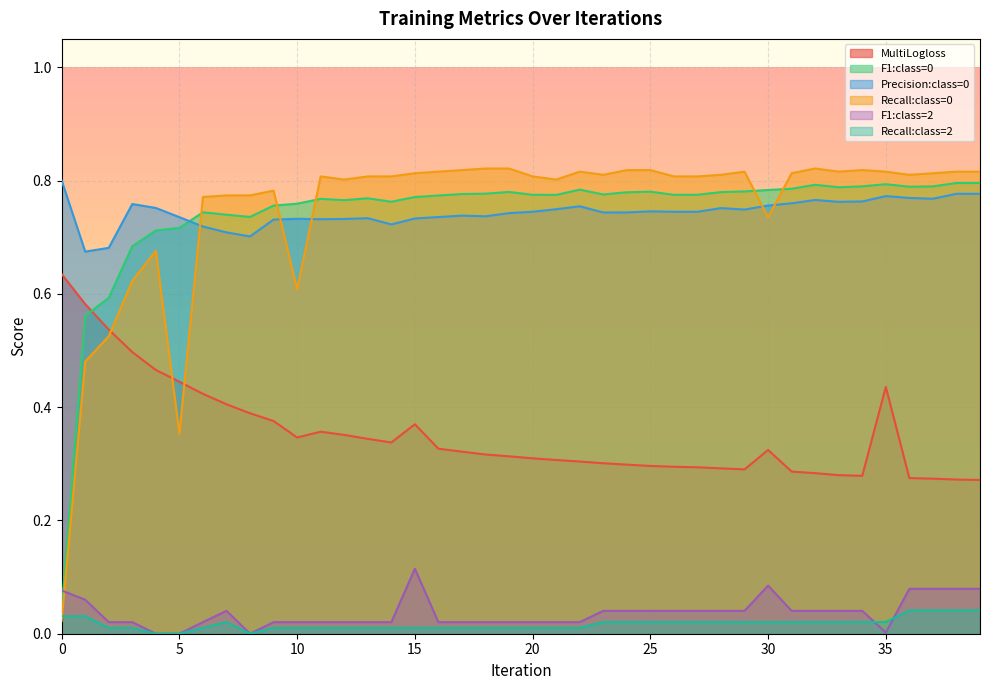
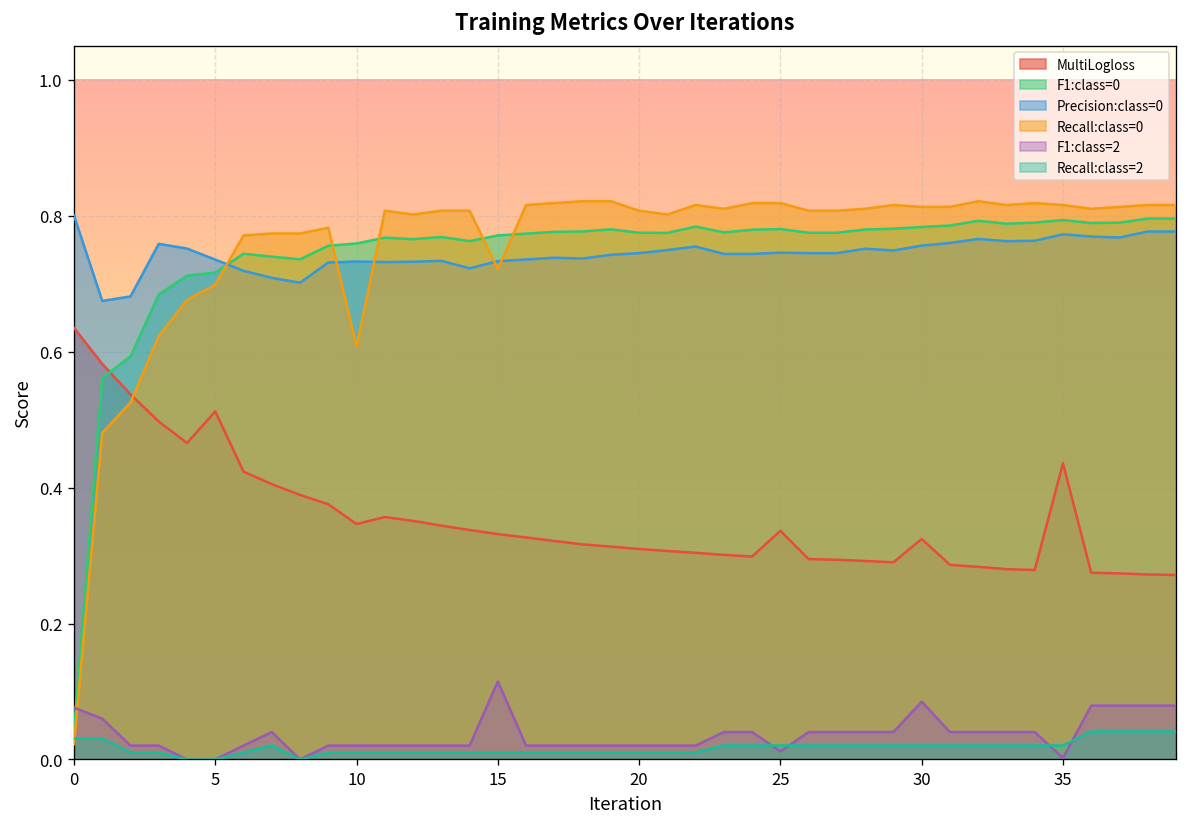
  {
    "MultiLogloss": {
      "0": 0.63,
-     "5": 0.44,
+     "5": 0.51,
      "10": 0.35,
-     "15": 0.37,
+     "15": 0.33,
      "20": 0.31,
-     "25": 0.30,
+     "25": 0.34,
      "30": 0.32,
      "35": 0.44
    },
    "Recall:class=0": {
      "0": 0.02,
-     "5": 0.35,
+     "5": 0.70,
      "10": 0.61,
-     "15": 0.81,
+     "15": 0.72,
      "20": 0.81,
      "25": 0.82,
-     "30": 0.74,
+     "30": 0.81,
      "35": 0.82
    },
    "F1:class=2": {
      "0": 0.08,
      "10": 0.02,
      "15": 0.11,
      "20": 0.02,
-     "25": 0.04,
+     "25": 0.01,
      "30": 0.08,
      "35": 0.00
    }
  }
